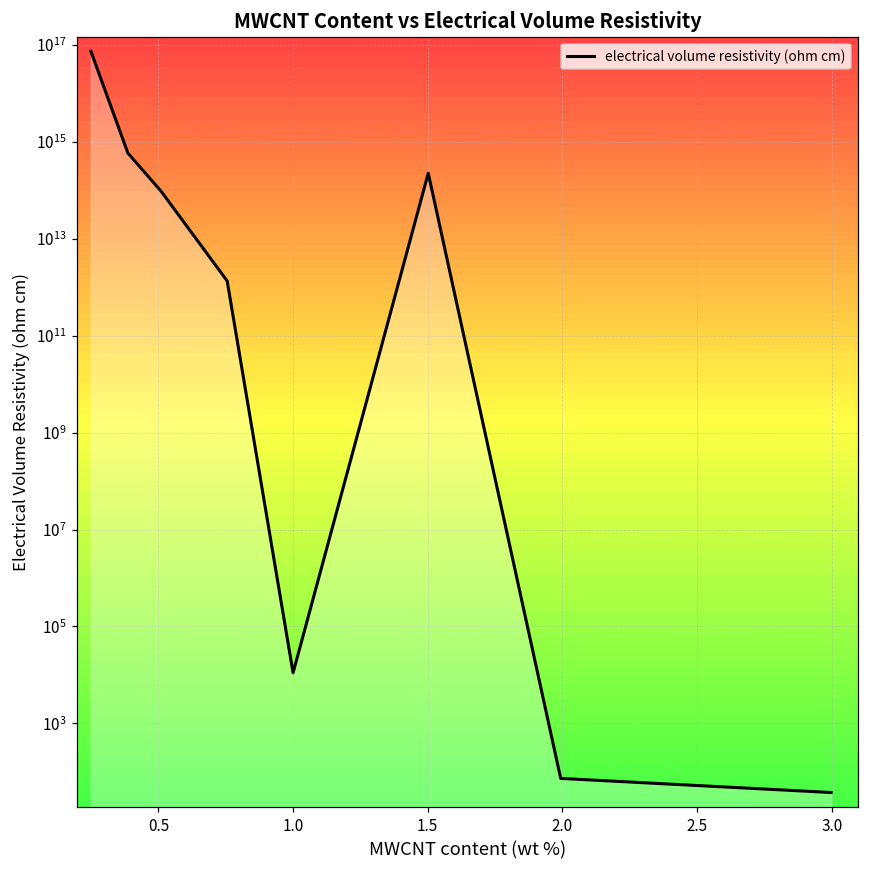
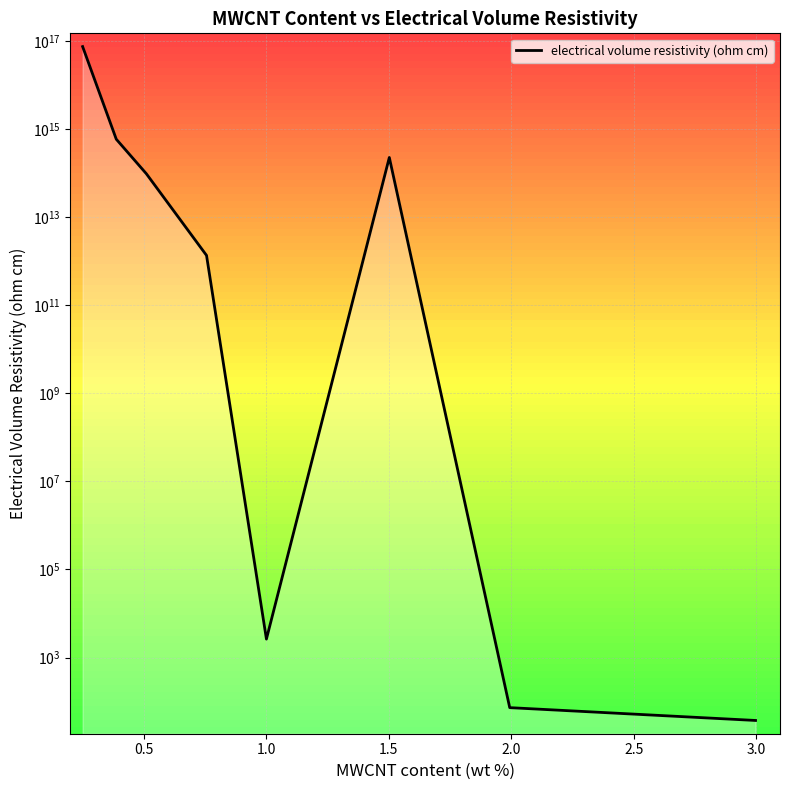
  {
-   "1.0": 11000,
+   "1.0": 3000,
    "1.5": 200000000000000,
    "3.0": 40
  }
